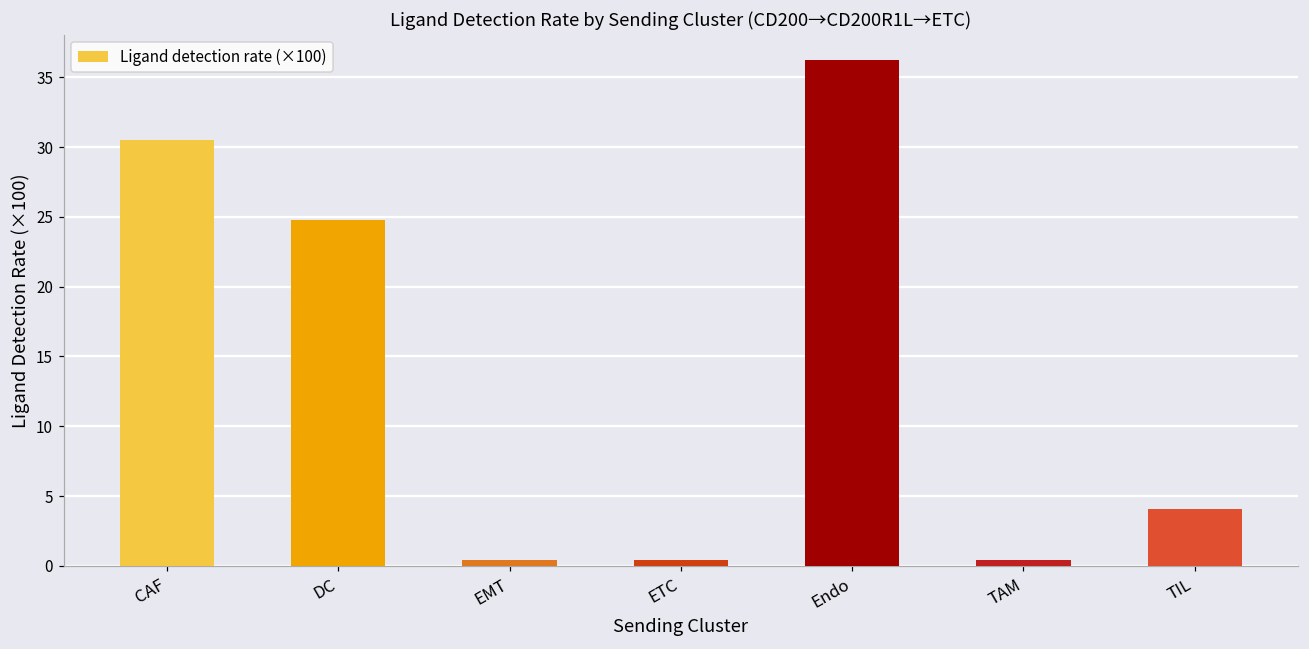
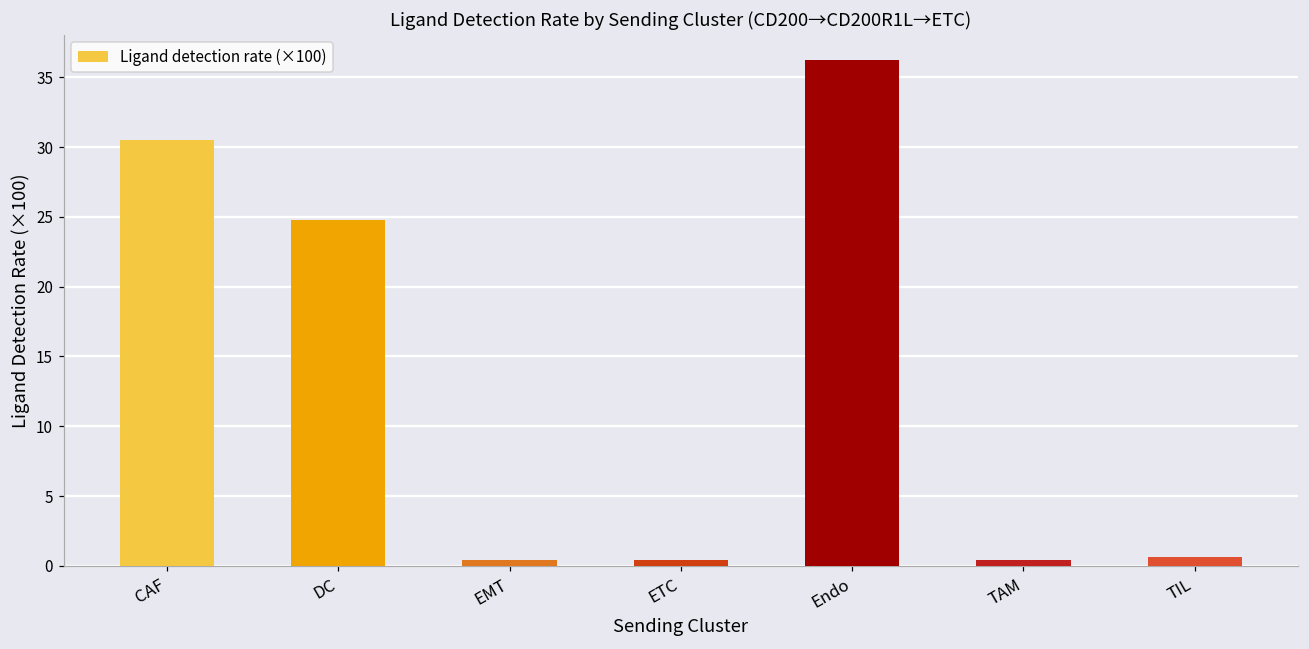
  {
    "CAF": 30.5,
    "DC": 24.8,
    "EMT": 0.4,
    "ETC": 0.4,
    "Endo": 36.2,
    "TAM": 0.4,
-   "TIL": 4.0
+   "TIL": 0.6
  }
